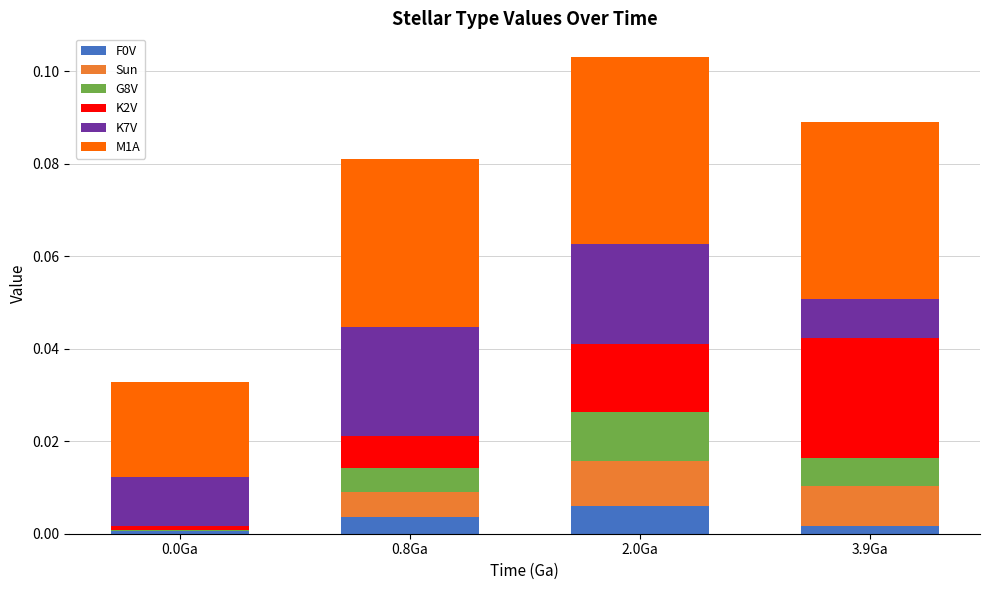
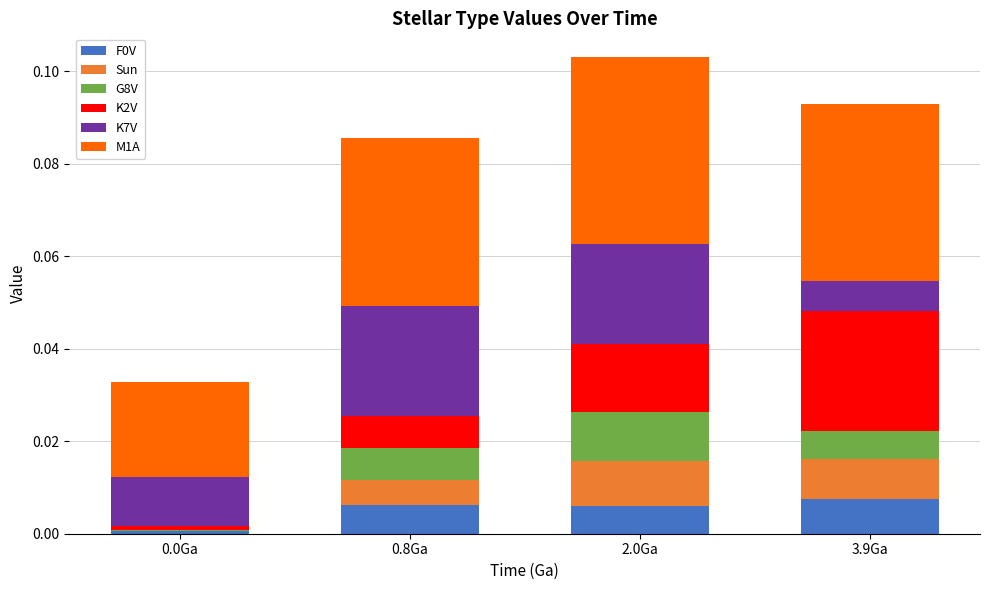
  {
    "F0V": {
-     "0.8Ga": 0.004,
+     "0.8Ga": 0.006,
      "2.0Ga": 0.006,
-     "3.9Ga": 0.002
+     "3.9Ga": 0.008
    },
    "G8V": {
-     "0.8Ga": 0.005,
+     "0.8Ga": 0.007,
      "2.0Ga": 0.011,
      "3.9Ga": 0.006
    },
    "K2V": {
      "0.0Ga": 0.001,
      "0.8Ga": 0.007,
      "2.0Ga": 0.015,
      "3.9Ga": 0.026
    },
    "K7V": {
      "0.0Ga": 0.011,
      "0.8Ga": 0.024,
      "2.0Ga": 0.022,
-     "3.9Ga": 0.009
+     "3.9Ga": 0.007
    }
  }
